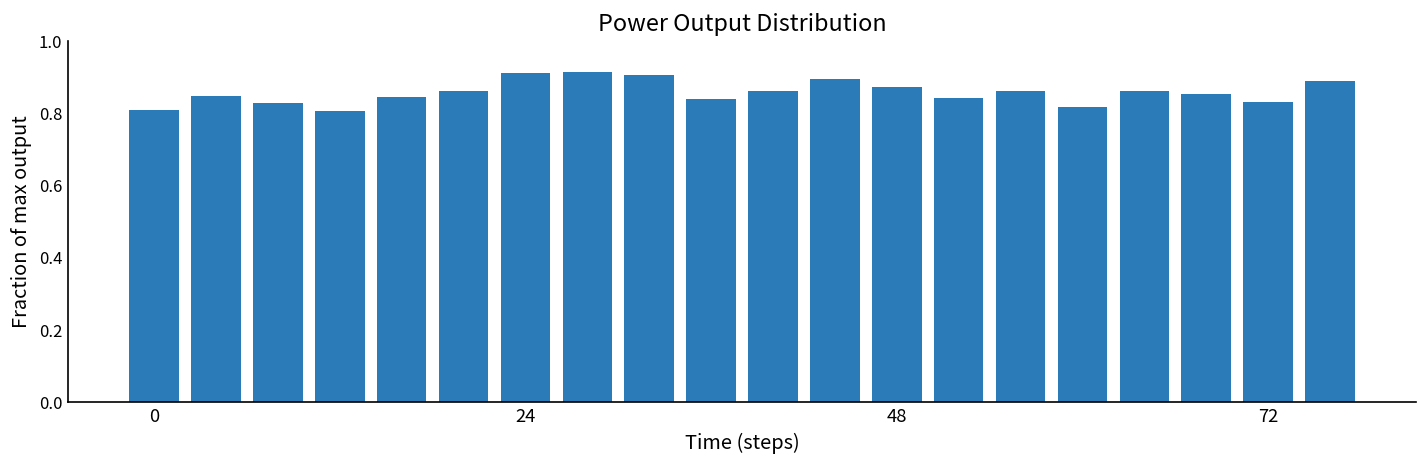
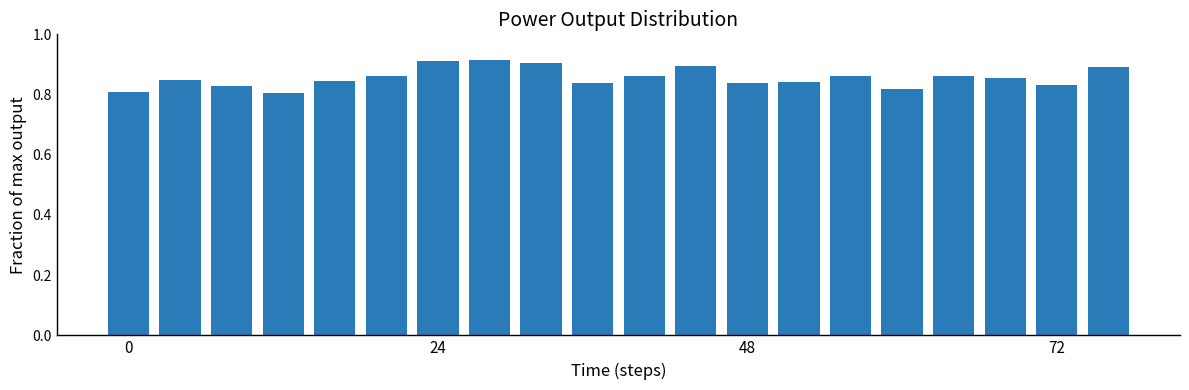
  {
    "0": 0.81,
    "24": 0.91,
-   "48": 0.87,
+   "48": 0.84,
    "72": 0.83
  }
